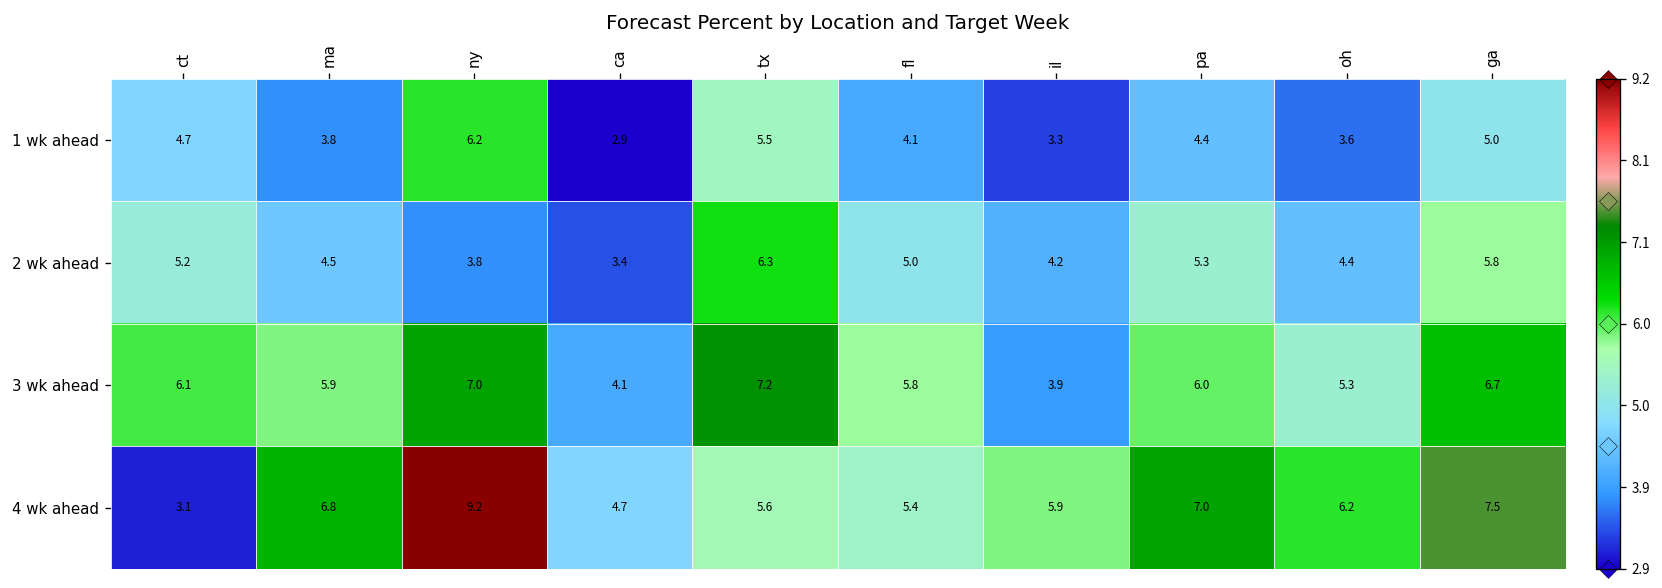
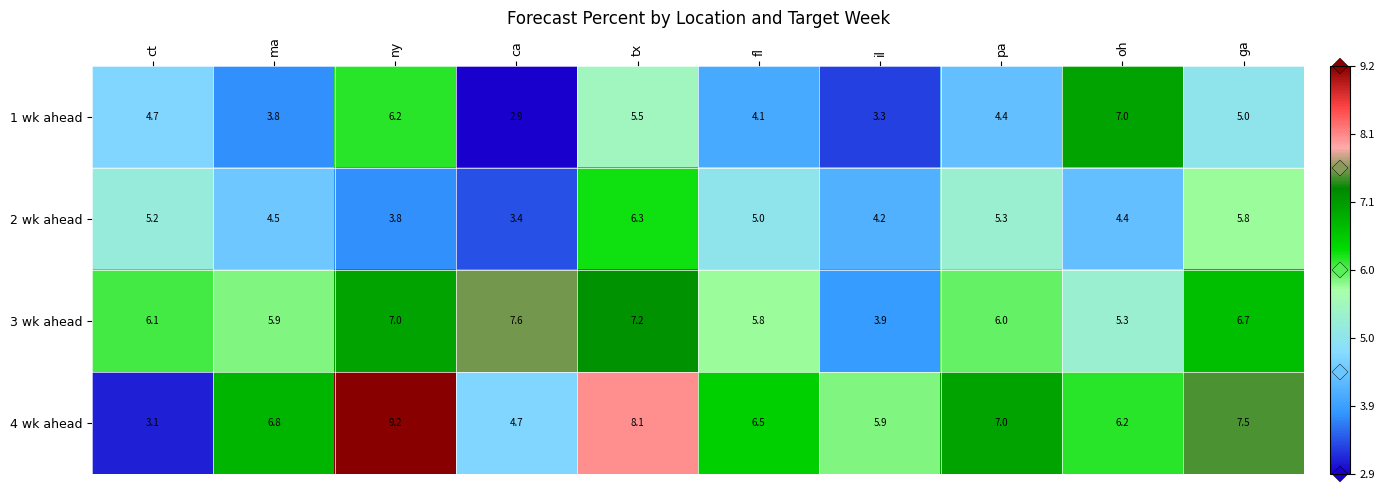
  {
    "1 wk ahead": {
      "ct": 4.7,
      "ma": 3.8,
      "ny": 6.2,
      "ca": 2.9,
      "tx": 5.5,
      "fl": 4.1,
      "il": 3.3,
      "pa": 4.4,
-     "oh": 3.6,
+     "oh": 7.0,
      "ga": 5.0
    },
    "2 wk ahead": {
      "ct": 5.2,
      "ma": 4.5,
      "ny": 3.8,
      "ca": 3.4,
      "tx": 6.3,
      "fl": 5.0,
      "il": 4.2,
      "pa": 5.3,
      "oh": 4.4,
      "ga": 5.8
    },
    "3 wk ahead": {
      "ct": 6.1,
      "ma": 5.9,
      "ny": 7.0,
-     "ca": 4.1,
+     "ca": 7.6,
      "tx": 7.2,
      "fl": 5.8,
      "il": 3.9,
      "pa": 6.0,
      "oh": 5.3,
      "ga": 6.7
    },
    "4 wk ahead": {
      "ct": 3.1,
      "ma": 6.8,
      "ny": 9.2,
      "ca": 4.7,
-     "tx": 5.6,
-     "fl": 5.4,
+     "tx": 8.1,
+     "fl": 6.5,
      "il": 5.9,
      "pa": 7.0,
      "oh": 6.2,
      "ga": 7.5
    }
  }
